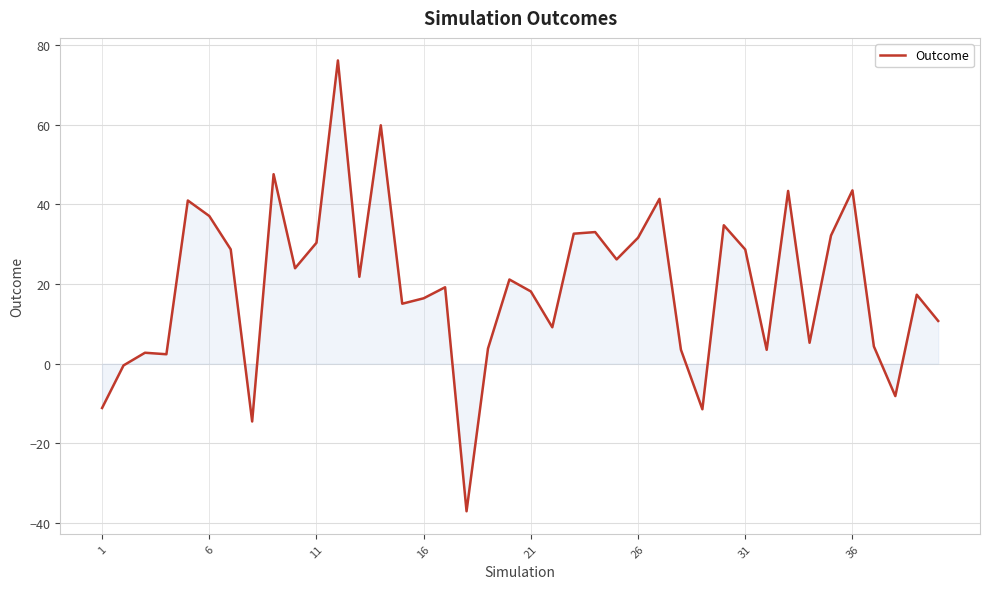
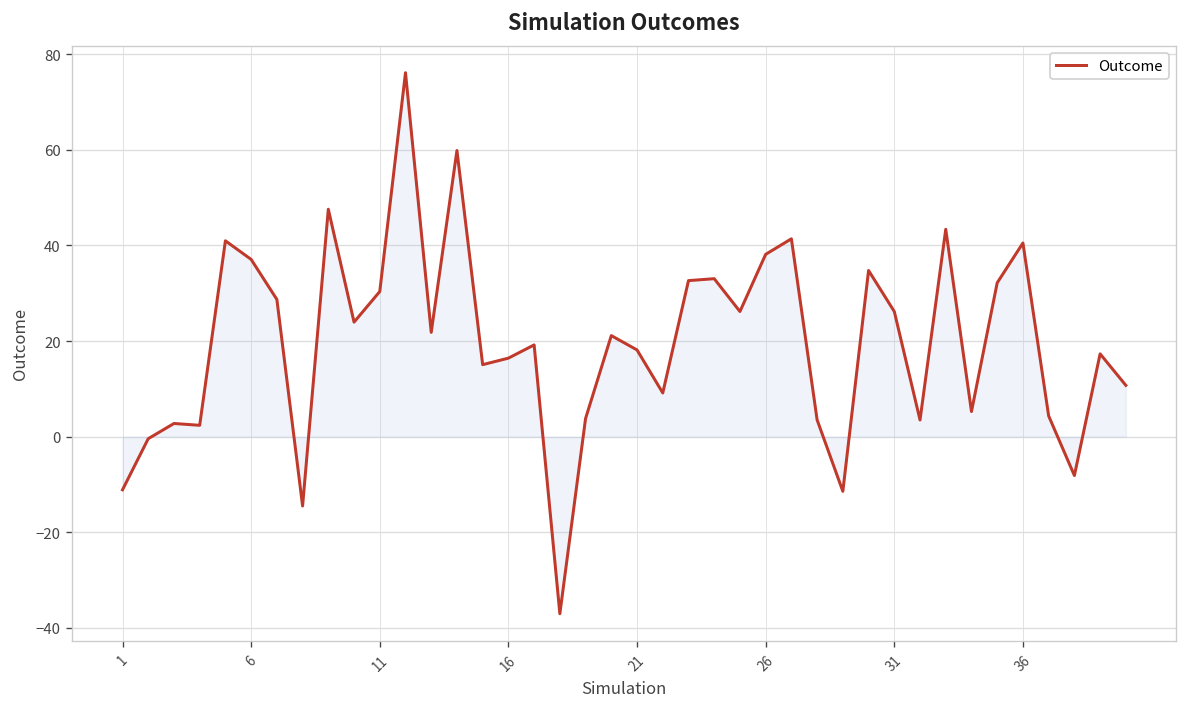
  {
    "Outcome": {
      "1": -11,
-     "26": 32,
-     "31": 29,
-     "36": 44
+     "26": 38,
+     "31": 26,
+     "36": 41
    }
  }
